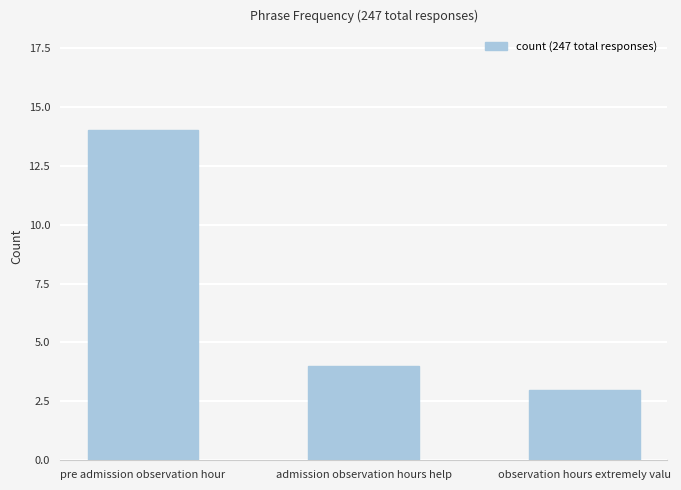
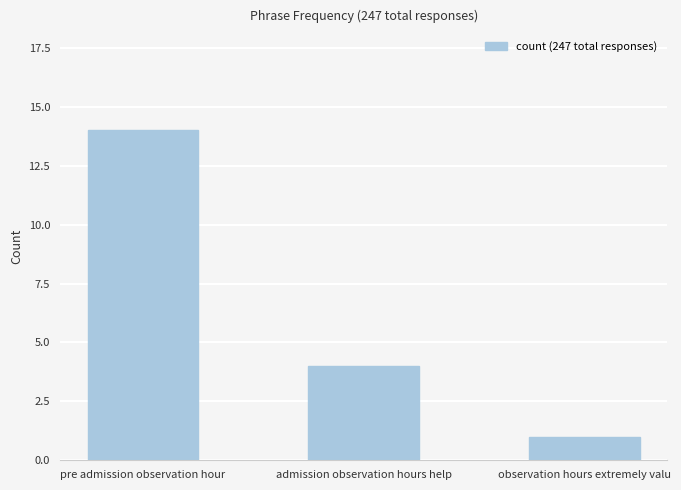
  {
    "pre admission observation hour": 14,
    "admission observation hours help": 4,
-   "observation hours extremely valu": 3
+   "observation hours extremely valu": 1
  }
